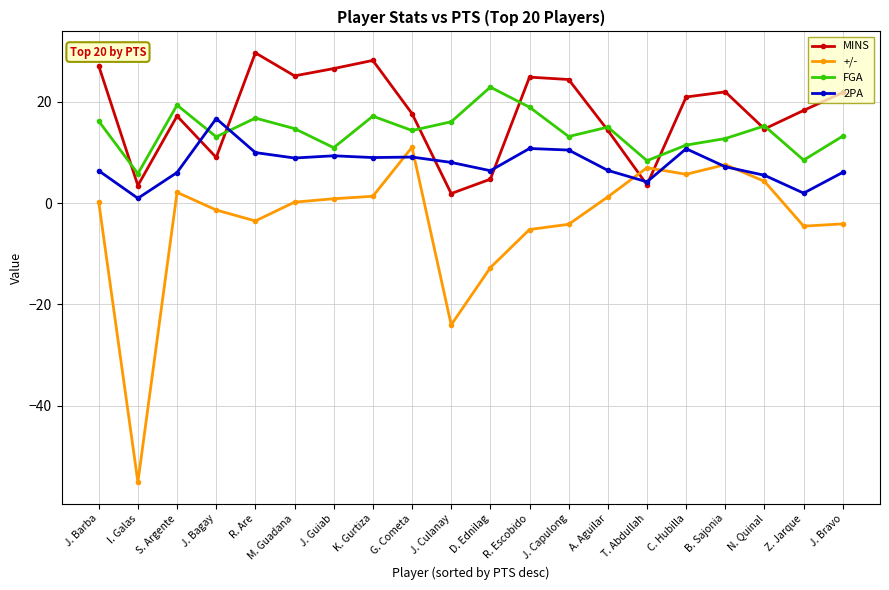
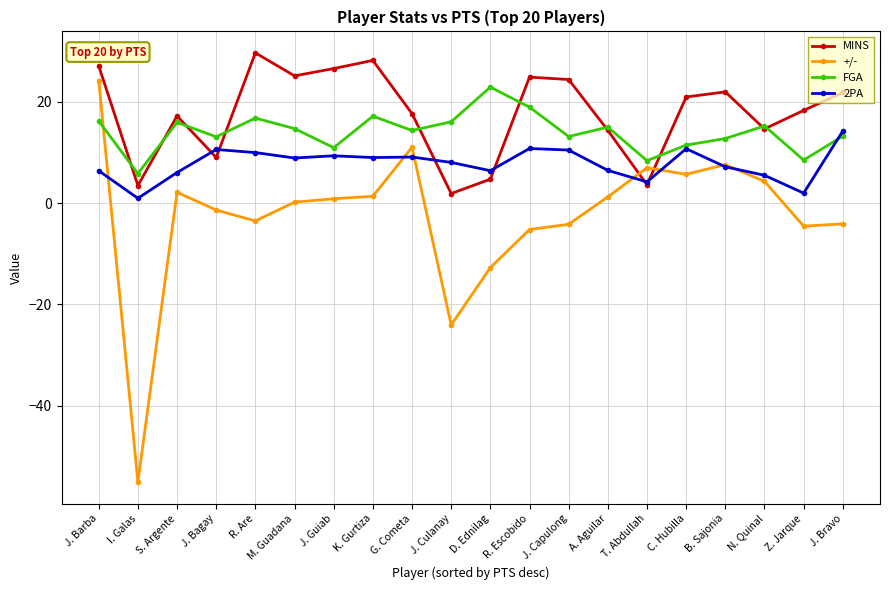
  {
    "MINS": {
      "I. Galas": 3,
      "S. Argente": 17,
      "J. Bagay": 9,
      "R. Are": 30,
      "M. Guadana": 25,
      "J. Guiab": 27,
      "K. Gurtiza": 28,
      "G. Cometa": 18,
      "J. Culanay": 2,
      "D. Ednilag": 5,
      "R. Escobido": 25,
      "J. Capulong": 24,
      "A. Aguilar": 14,
      "T. Abdullah": 4,
      "C. Hubilla": 21,
      "B. Sajonia": 22,
      "N. Quinal": 15,
      "Z. Jarque": 18
    },
    "+/-": {
-     "J. Barba": 0,
+     "J. Barba": 24,
      "I. Galas": -55,
      "S. Argente": 2,
      "J. Bagay": -1,
      "R. Are": -4,
      "M. Guadana": 0,
      "J. Guiab": 1,
      "K. Gurtiza": 1,
      "G. Cometa": 11,
      "J. Culanay": -24,
      "D. Ednilag": -13,
      "R. Escobido": -5,
      "J. Capulong": -4,
      "A. Aguilar": 1,
      "T. Abdullah": 7,
      "C. Hubilla": 6,
      "N. Quinal": 4,
      "Z. Jarque": -5,
      "J. Bravo": -4
    },
    "FGA": {
      "J. Barba": 16,
      "I. Galas": 6,
-     "S. Argente": 19,
+     "S. Argente": 16,
      "J. Bagay": 13,
      "R. Are": 17,
      "M. Guadana": 15,
      "J. Guiab": 11,
      "K. Gurtiza": 17,
      "G. Cometa": 14,
      "J. Culanay": 16,
      "D. Ednilag": 23,
      "R. Escobido": 19,
      "J. Capulong": 13,
      "A. Aguilar": 15,
      "T. Abdullah": 8,
      "C. Hubilla": 11,
      "B. Sajonia": 13,
      "N. Quinal": 15,
      "Z. Jarque": 8,
      "J. Bravo": 13
    },
    "2PA": {
      "J. Barba": 6,
      "I. Galas": 1,
      "S. Argente": 6,
-     "J. Bagay": 17,
+     "J. Bagay": 11,
      "R. Are": 10,
      "M. Guadana": 9,
      "J. Guiab": 9,
      "K. Gurtiza": 9,
      "G. Cometa": 9,
      "J. Culanay": 8,
      "D. Ednilag": 6,
      "R. Escobido": 11,
      "J. Capulong": 10,
      "A. Aguilar": 6,
      "T. Abdullah": 4,
      "C. Hubilla": 11,
      "N. Quinal": 5,
      "Z. Jarque": 2,
-     "J. Bravo": 6
+     "J. Bravo": 14
    }
  }
